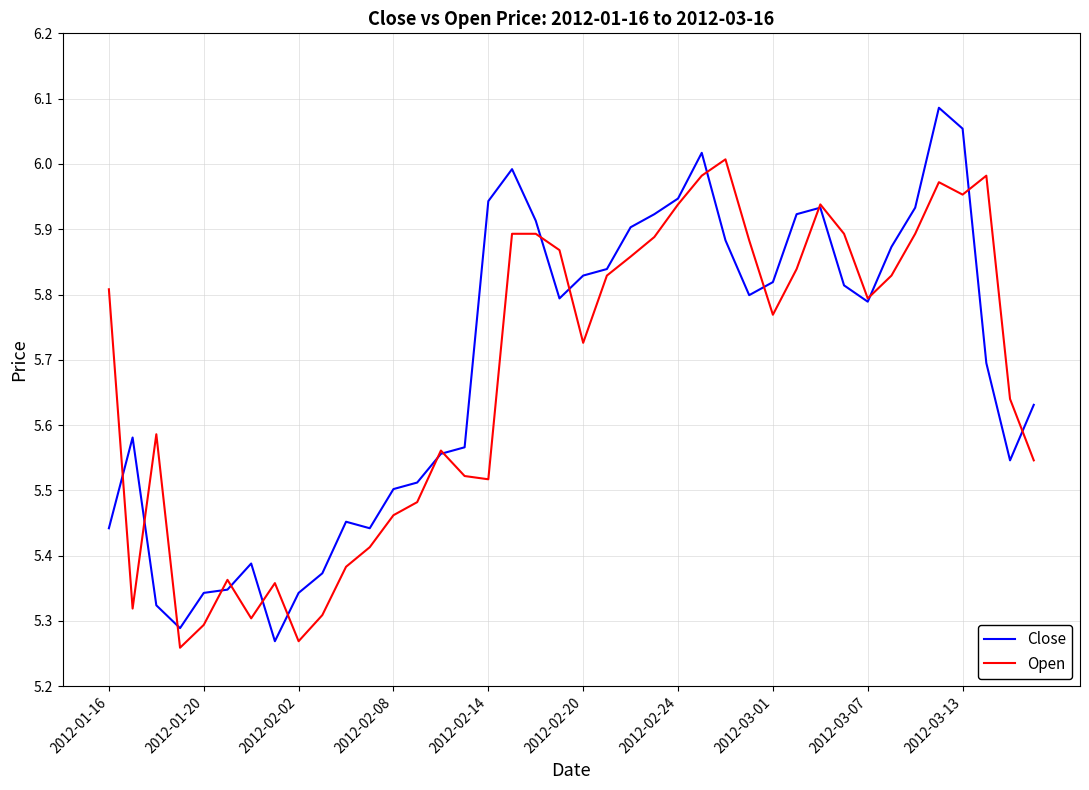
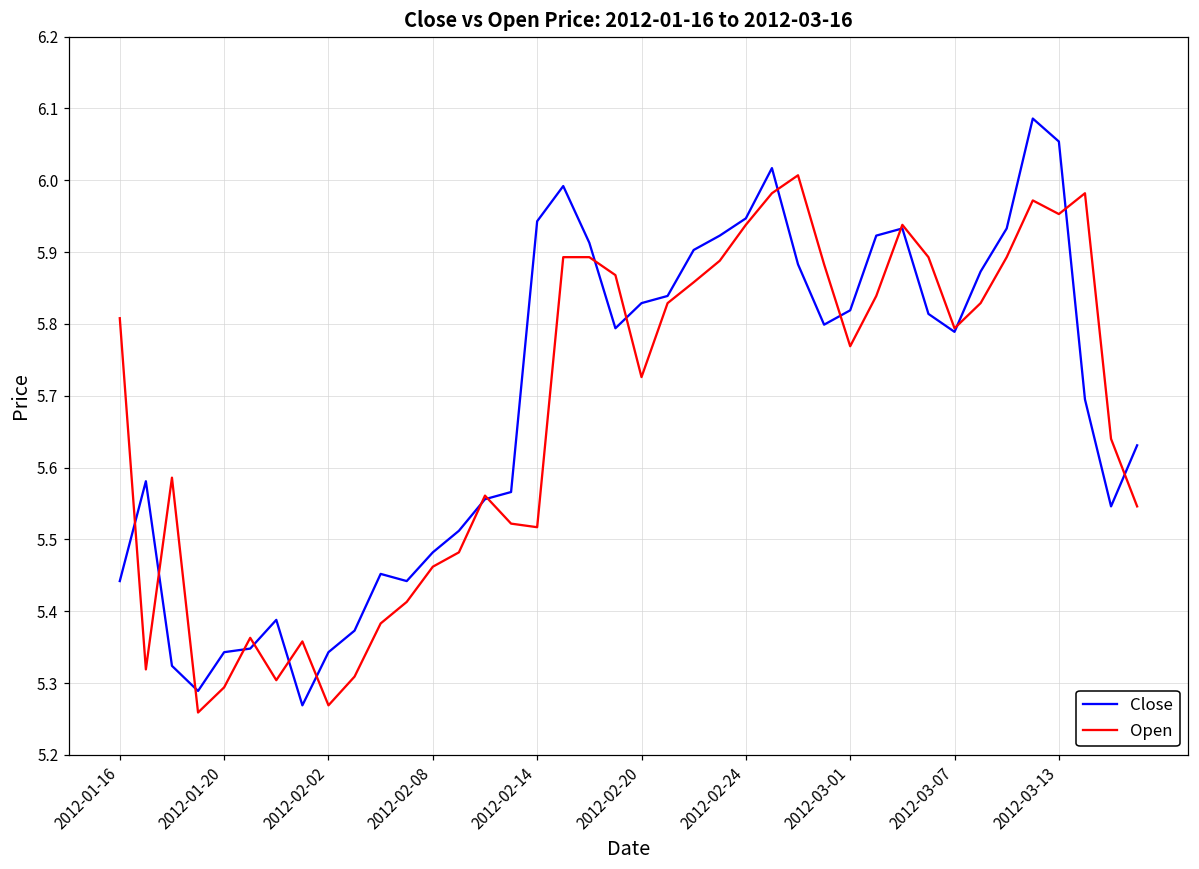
  {
    "Close": {
      "2012-01-16": 5.44,
      "2012-01-20": 5.34,
      "2012-02-02": 5.34,
-     "2012-02-08": 5.50,
+     "2012-02-08": 5.48,
      "2012-02-14": 5.94,
      "2012-02-20": 5.83,
      "2012-02-24": 5.95,
      "2012-03-01": 5.82,
      "2012-03-07": 5.79,
      "2012-03-13": 6.05
    },
    "Open": {
      "2012-01-16": 5.81,
      "2012-01-20": 5.29,
      "2012-02-02": 5.27,
      "2012-02-08": 5.46,
      "2012-02-14": 5.52,
      "2012-02-20": 5.73,
      "2012-02-24": 5.94,
      "2012-03-01": 5.77,
      "2012-03-07": 5.79,
      "2012-03-13": 5.95
    }
  }
